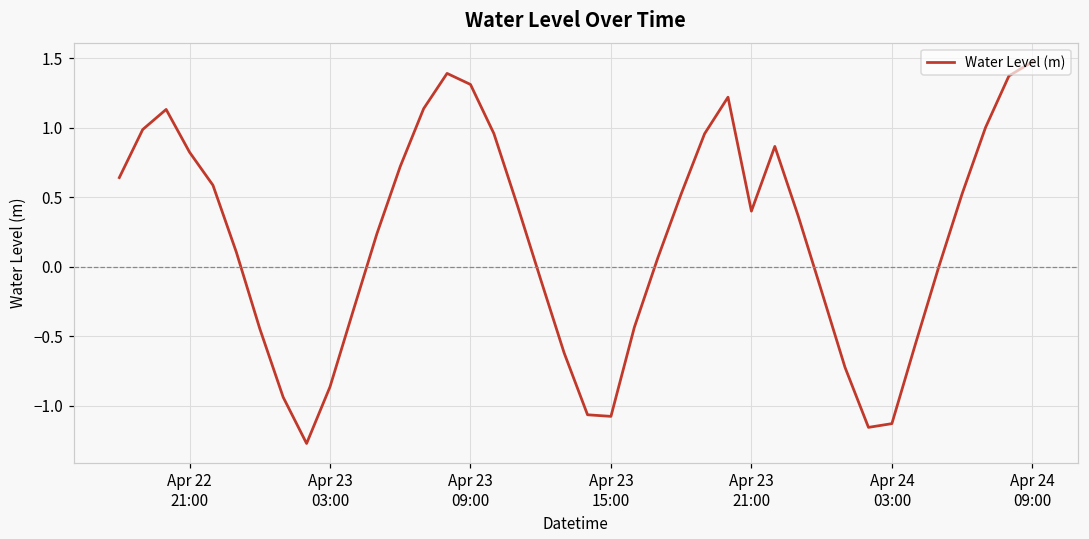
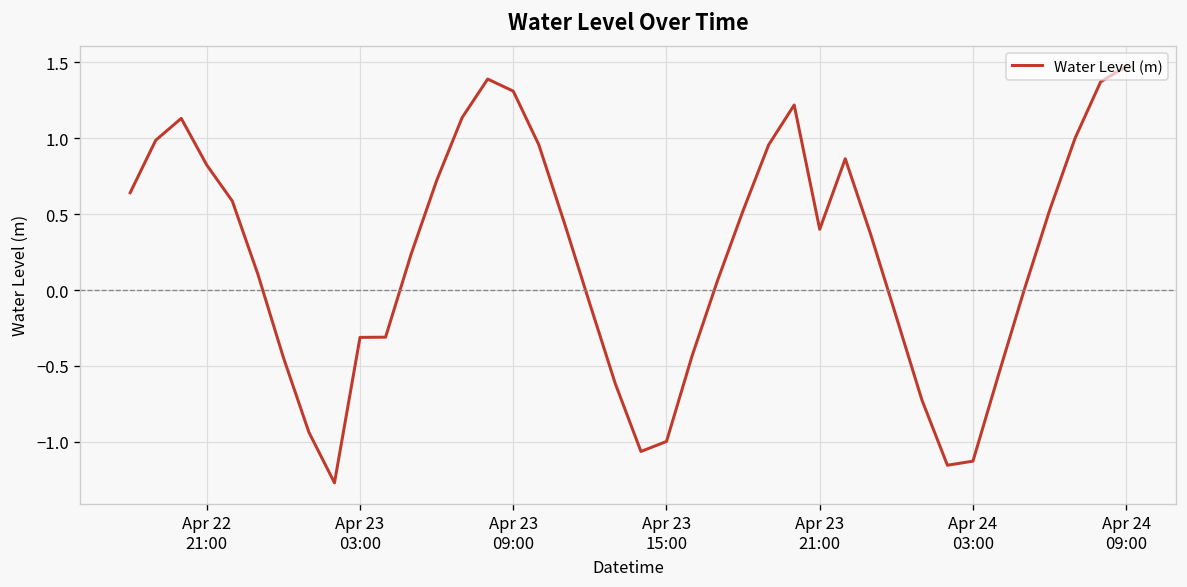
  {
    "Apr 22 21:00": 0.82,
-   "Apr 23 03:00": -0.86,
+   "Apr 23 03:00": -0.31,
    "Apr 23 09:00": 1.31,
-   "Apr 23 15:00": -1.08,
+   "Apr 23 15:00": -1.00,
    "Apr 23 21:00": 0.40,
    "Apr 24 03:00": -1.13
  }
